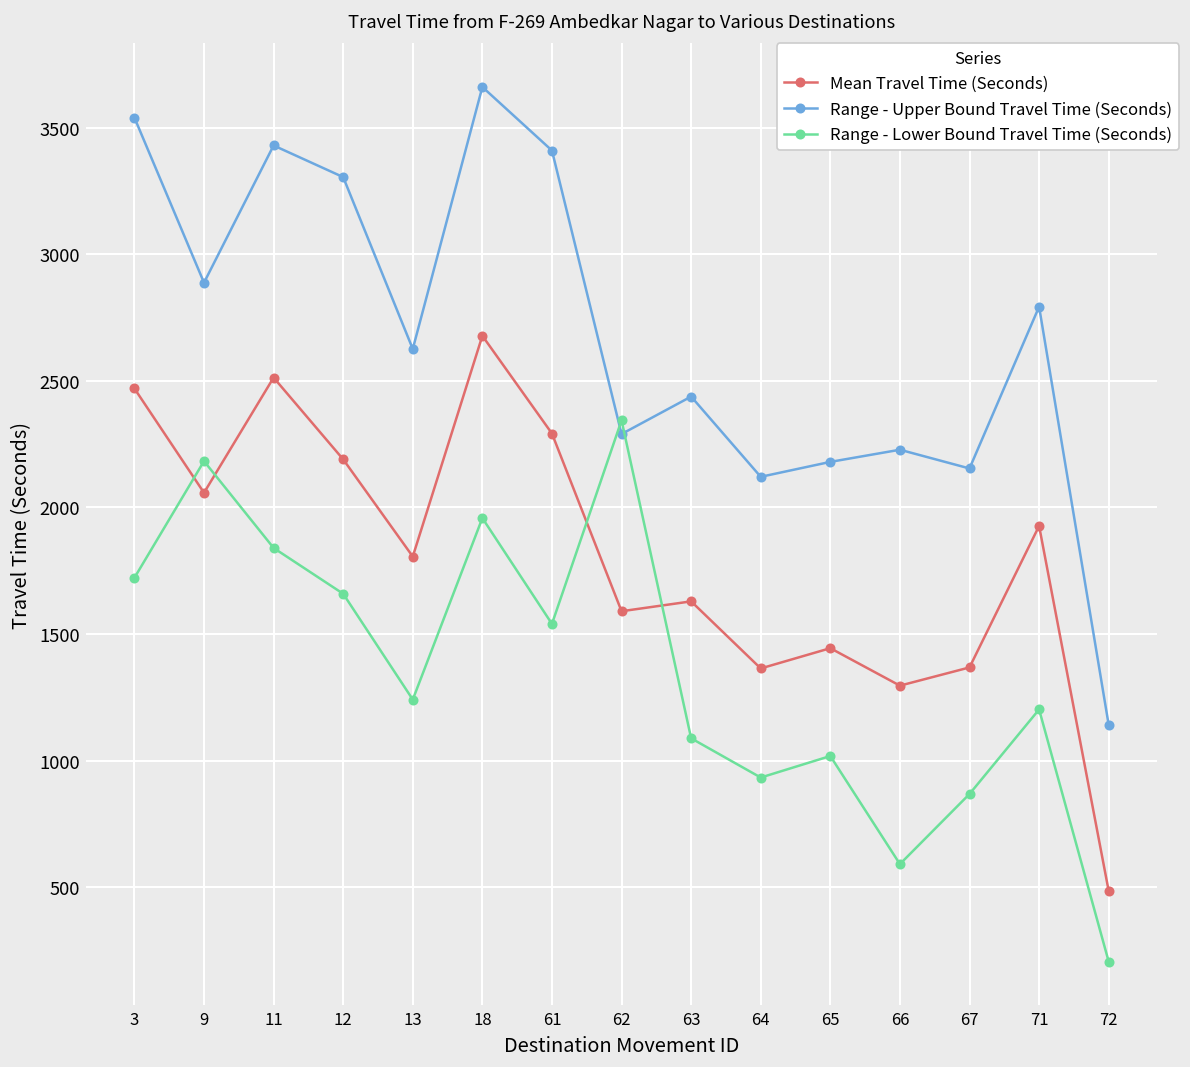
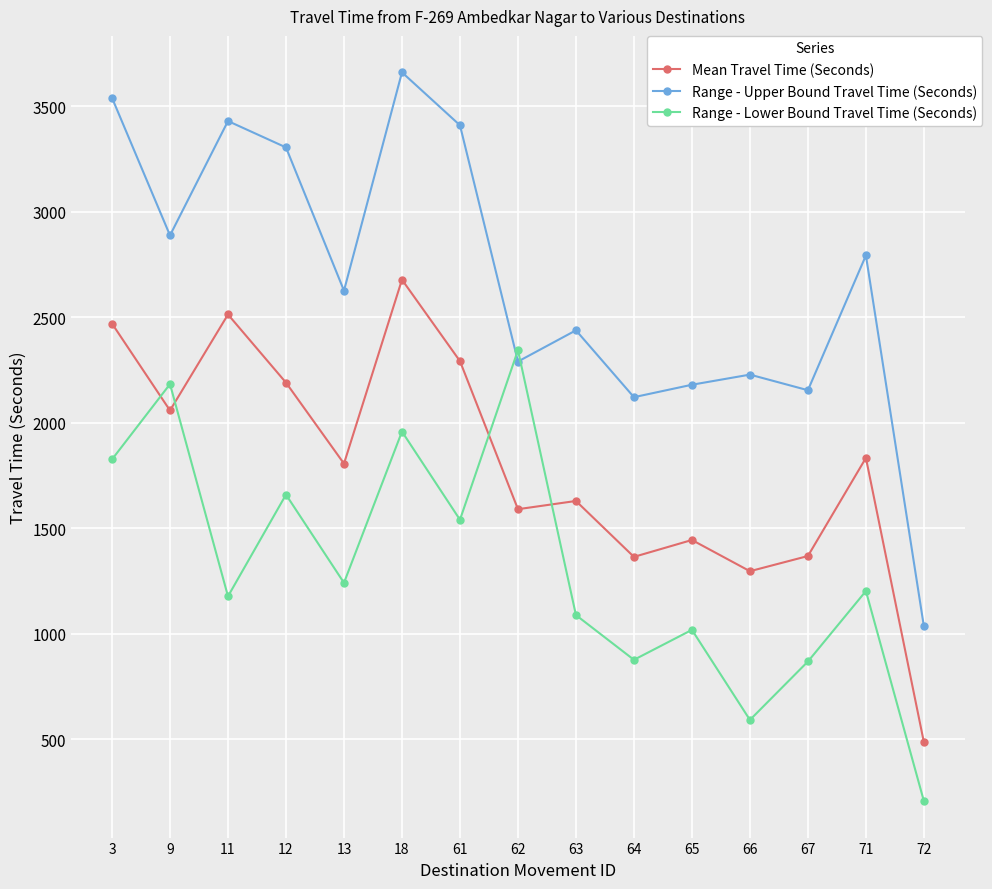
  {
    "Mean Travel Time (Seconds)": {
      "3": 2470,
      "9": 2060,
      "11": 2510,
      "12": 2190,
      "13": 1810,
      "18": 2680,
      "61": 2290,
      "62": 1590,
      "63": 1630,
      "64": 1360,
      "65": 1440,
      "66": 1300,
      "67": 1370,
-     "71": 1930,
+     "71": 1830,
      "72": 490
    },
    "Range - Upper Bound Travel Time (Seconds)": {
      "3": 3540,
      "9": 2890,
      "11": 3430,
      "12": 3310,
      "13": 2630,
      "18": 3660,
      "61": 3410,
      "62": 2290,
      "63": 2440,
      "64": 2120,
      "65": 2180,
      "66": 2230,
      "67": 2150,
      "71": 2790,
-     "72": 1140
+     "72": 1030
    },
    "Range - Lower Bound Travel Time (Seconds)": {
-     "3": 1720,
+     "3": 1830,
      "9": 2180,
-     "11": 1840,
+     "11": 1180,
      "12": 1660,
      "13": 1240,
      "18": 1960,
      "61": 1540,
      "62": 2340,
      "63": 1090,
-     "64": 930,
+     "64": 880,
      "65": 1020,
      "66": 590,
      "67": 870,
      "71": 1200,
      "72": 210
    }
  }
